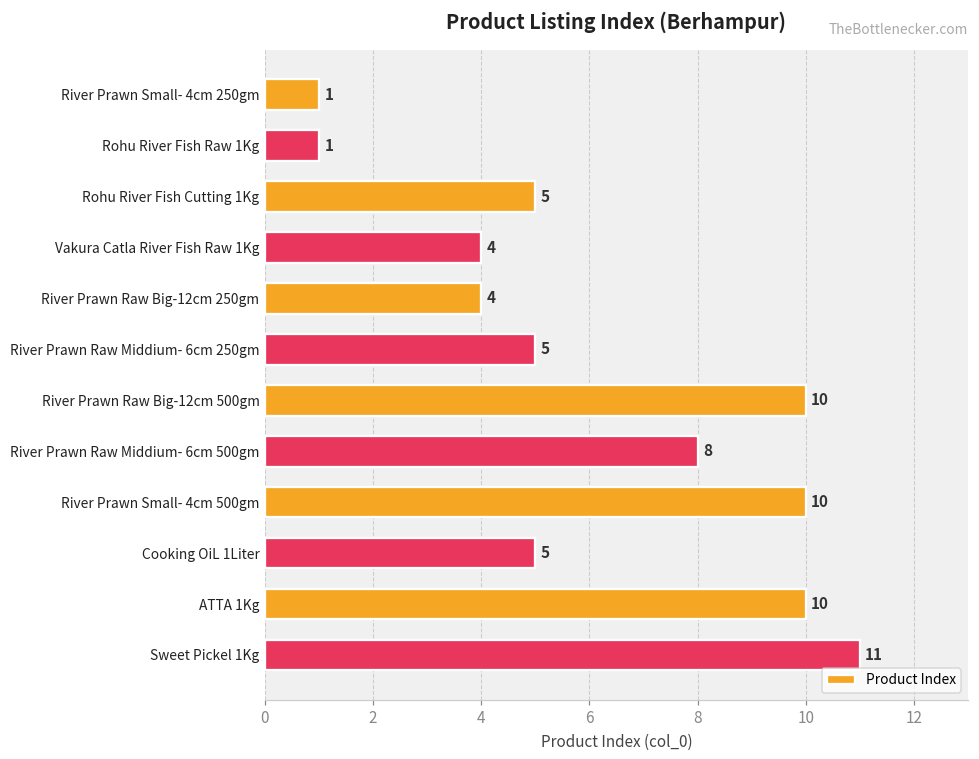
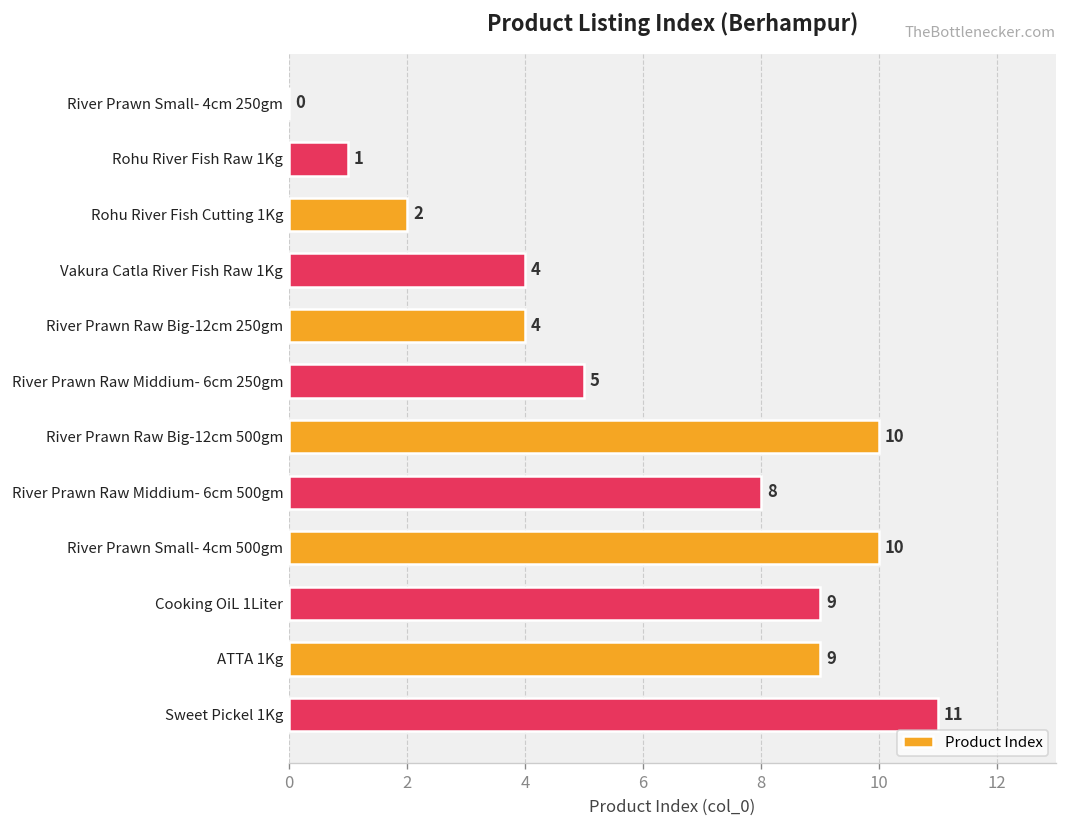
  {
-   "River Prawn Small- 4cm 250gm": 1,
+   "River Prawn Small- 4cm 250gm": 0,
    "Rohu River Fish Raw 1Kg": 1,
-   "Rohu River Fish Cutting 1Kg": 5,
+   "Rohu River Fish Cutting 1Kg": 2,
    "Vakura Catla River Fish Raw 1Kg": 4,
    "River Prawn Raw Big-12cm 250gm": 4,
    "River Prawn Raw Middium- 6cm 250gm": 5,
    "River Prawn Raw Big-12cm 500gm": 10,
    "River Prawn Raw Middium- 6cm 500gm": 8,
    "River Prawn Small- 4cm 500gm": 10,
-   "Cooking OiL 1Liter": 5,
-   "ATTA 1Kg": 10,
+   "Cooking OiL 1Liter": 9,
+   "ATTA 1Kg": 9,
    "Sweet Pickel 1Kg": 11
  }
